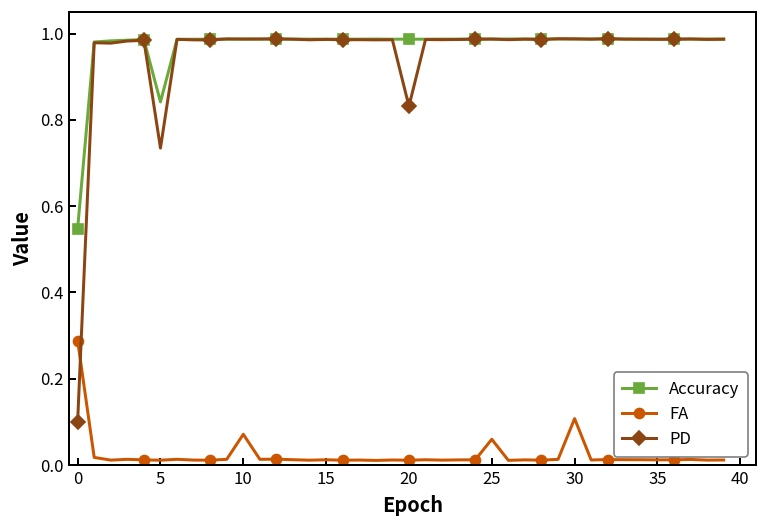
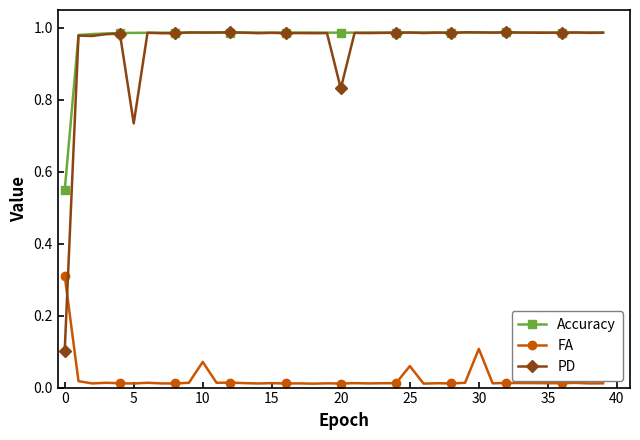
  {
    "Accuracy": {
      "0": 0.55,
-     "5": 0.84,
+     "5": 0.99,
      "20": 0.99
    },
    "FA": {
-     "0": 0.29,
+     "0": 0.31,
      "5": 0.01,
      "10": 0.07,
      "15": 0.01,
      "20": 0.01,
      "25": 0.06,
      "30": 0.11,
      "35": 0.01
    },
    "PD": {
      "0": 0.10,
      "5": 0.73,
      "20": 0.83
    }
  }
